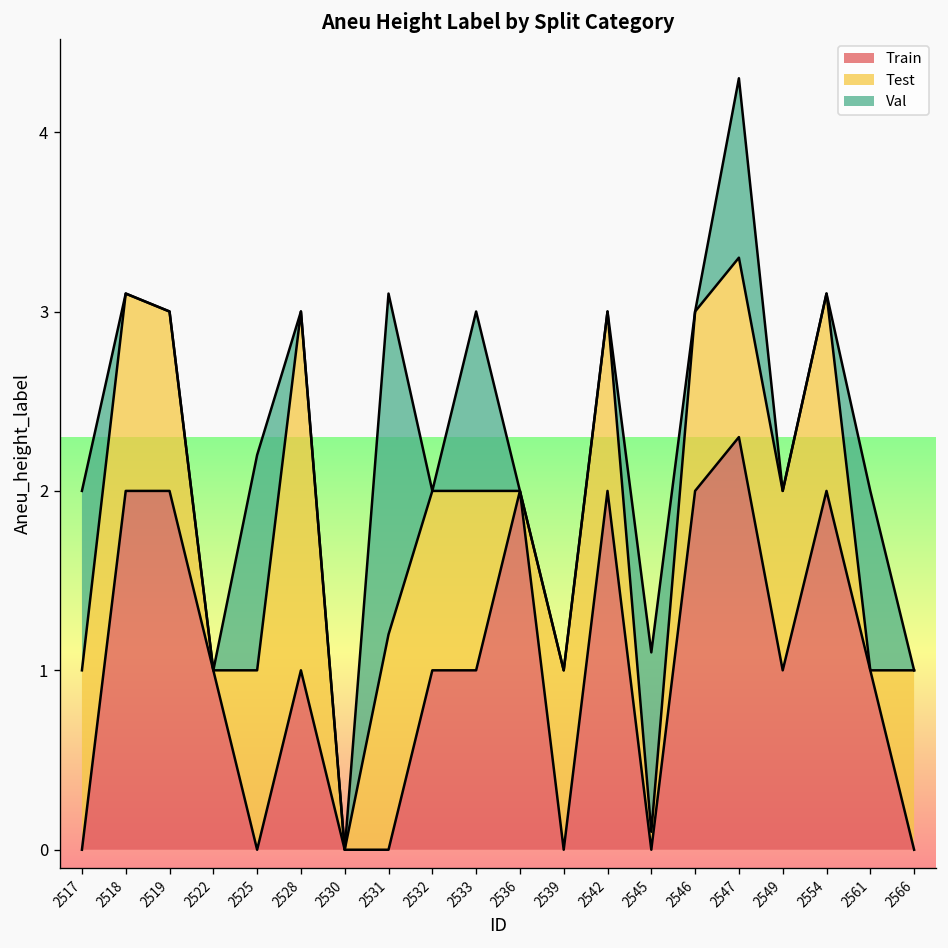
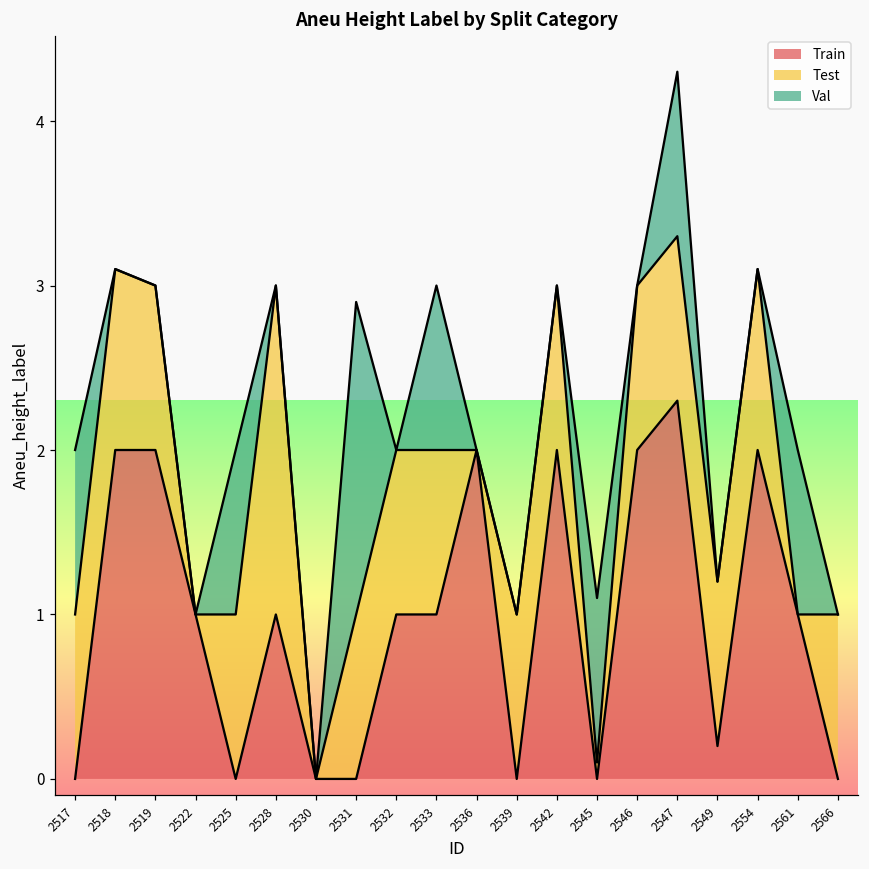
  {
    "Train": {
      "2517": 0.0,
      "2518": 2.0,
      "2519": 2.0,
      "2525": 0.0,
      "2528": 1.0,
      "2531": 0.0,
      "2532": 1.0,
      "2533": 1.0,
      "2539": 0.0,
      "2542": 2.0,
      "2545": 0.0,
      "2546": 2.0,
      "2547": 2.3,
-     "2549": 1.0,
+     "2549": 0.2,
      "2554": 2.0,
      "2566": 0.0
    },
    "Test": {
      "2517": 1.0,
      "2525": 1.0,
-     "2531": 1.2,
+     "2531": 1.0,
      "2533": 1.0,
      "2545": 0.1,
      "2547": 1.0
    },
    "Val": {
      "2517": 1.0,
-     "2525": 1.2,
+     "2525": 1.0,
      "2531": 1.9,
      "2533": 1.0,
      "2545": 1.0,
      "2547": 1.0,
      "2561": 1.0
    }
  }
